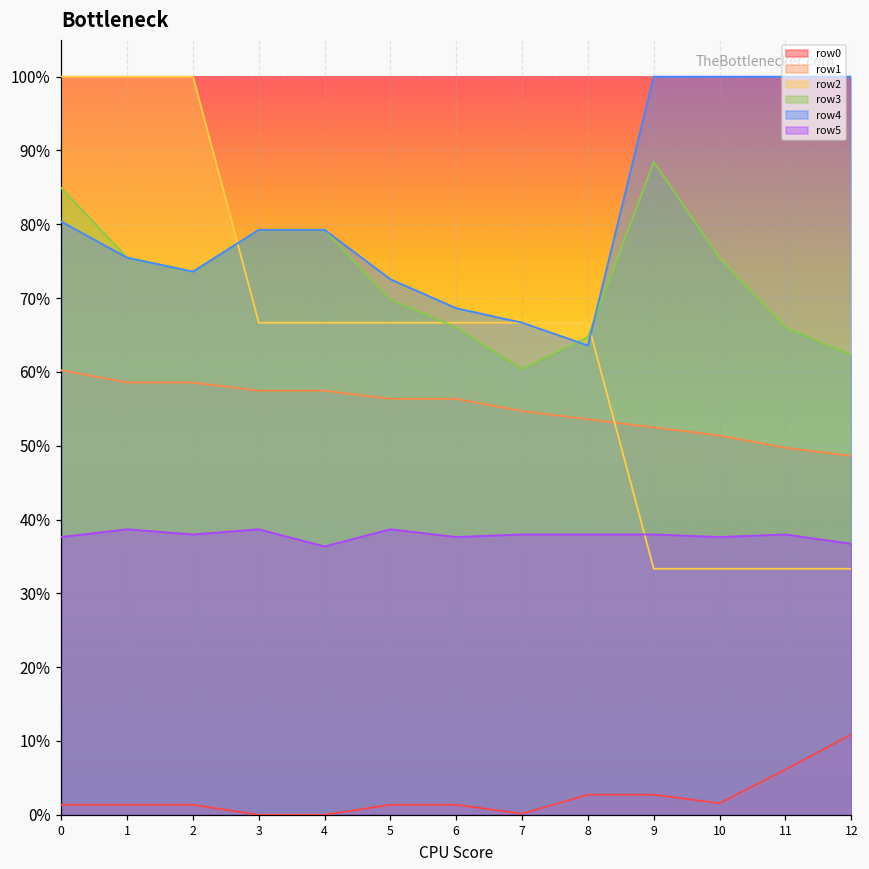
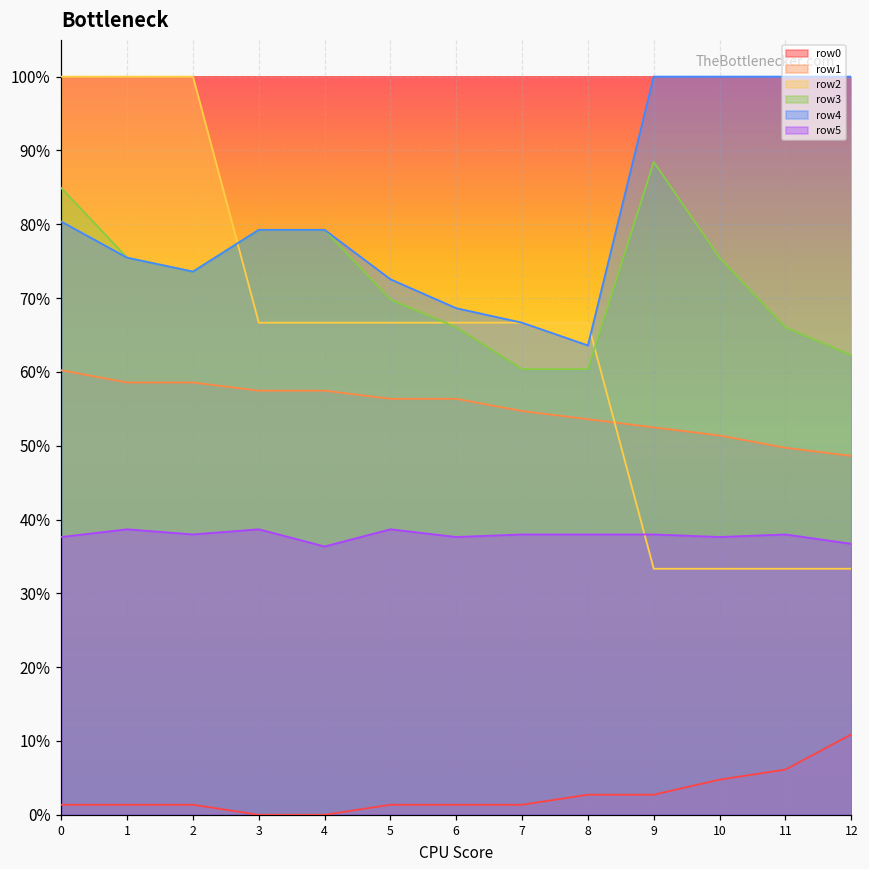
  {
    "row0": {
      "0": "1%",
      "1": "1%",
      "2": "1%",
      "3": "0%",
      "4": "0%",
      "5": "1%",
      "6": "1%",
-     "7": "0%",
+     "7": "1%",
      "8": "3%",
      "9": "3%",
-     "10": "2%",
+     "10": "5%",
      "11": "6%",
      "12": "11%"
    },
    "row3": {
      "0": "85%",
      "5": "70%",
      "6": "66%",
      "7": "60%",
-     "8": "65%",
+     "8": "60%",
      "9": "88%",
      "10": "75%",
      "11": "66%",
      "12": "62%"
    },
    "row4": {
      "0": "80%",
      "5": "73%",
      "6": "69%",
      "8": "64%",
      "9": "100%",
      "10": "100%",
      "12": "100%"
    },
    "row5": {
      "0": "38%",
      "1": "39%",
      "2": "38%",
      "3": "39%",
      "4": "36%",
      "5": "39%",
      "6": "38%",
      "7": "38%",
      "8": "38%",
      "9": "38%",
      "10": "38%",
      "11": "38%",
      "12": "37%"
    }
  }
